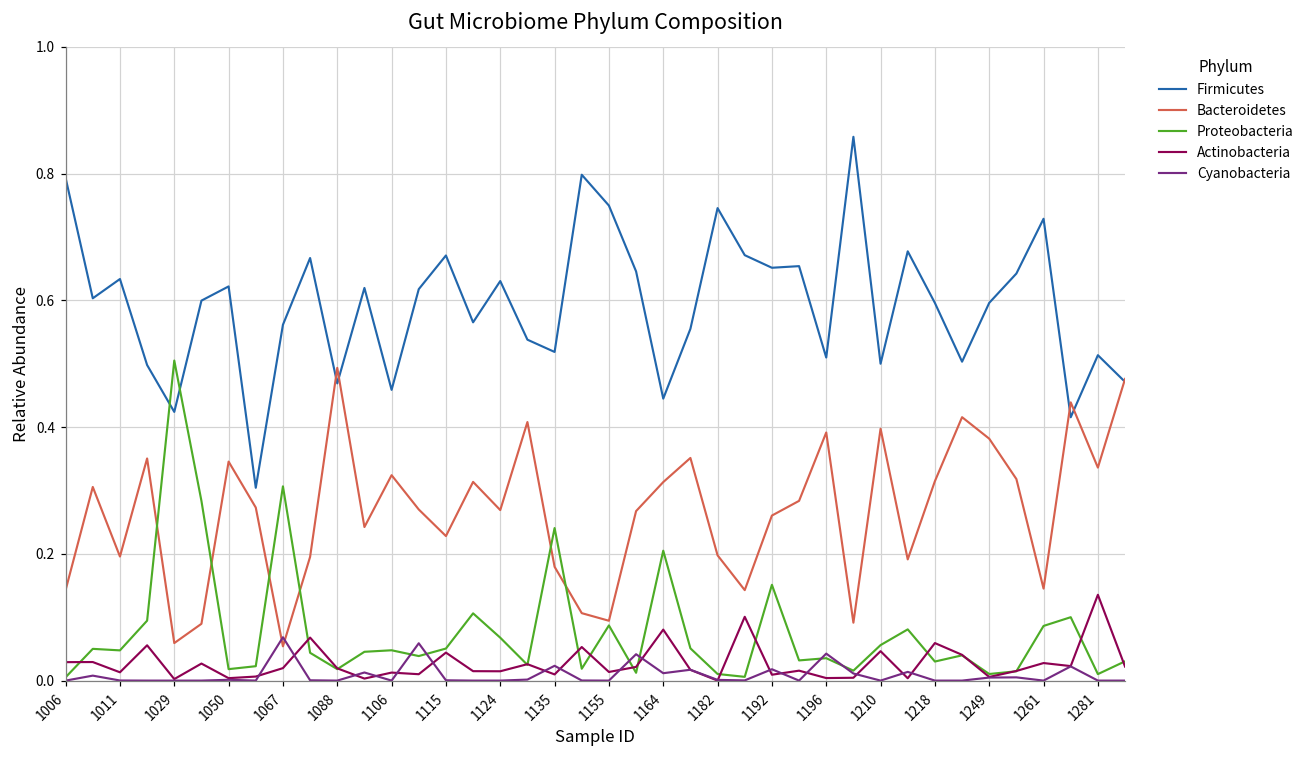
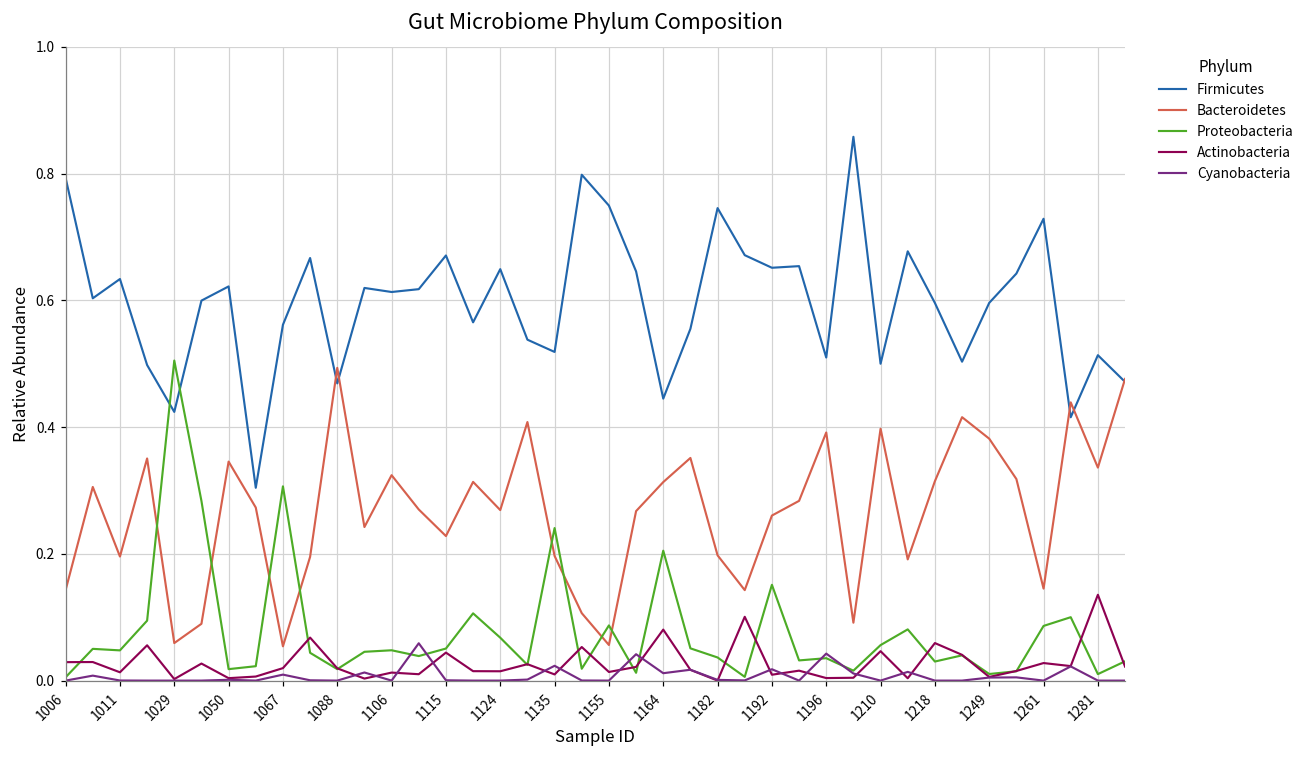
  {
    "Firmicutes": {
      "1006": 0.79,
      "1011": 0.63,
      "1029": 0.42,
      "1050": 0.62,
      "1067": 0.56,
      "1088": 0.47,
-     "1106": 0.46,
+     "1106": 0.61,
      "1115": 0.67,
-     "1124": 0.63,
+     "1124": 0.65,
      "1135": 0.52,
      "1155": 0.75,
      "1164": 0.45,
      "1182": 0.75,
      "1192": 0.65,
      "1196": 0.51,
      "1210": 0.50,
      "1218": 0.60,
      "1249": 0.60,
      "1261": 0.73,
      "1281": 0.51
    },
    "Bacteroidetes": {
      "1006": 0.14,
      "1011": 0.20,
      "1029": 0.06,
      "1050": 0.35,
      "1067": 0.05,
      "1088": 0.49,
      "1106": 0.32,
      "1115": 0.23,
      "1124": 0.27,
-     "1135": 0.18,
-     "1155": 0.09,
+     "1135": 0.20,
+     "1155": 0.06,
      "1164": 0.31,
      "1182": 0.20,
      "1192": 0.26,
      "1196": 0.39,
      "1210": 0.40,
      "1218": 0.31,
      "1249": 0.38,
      "1261": 0.15,
      "1281": 0.34
    },
    "Proteobacteria": {
      "1006": 0.01,
      "1011": 0.05,
      "1029": 0.51,
      "1050": 0.02,
      "1067": 0.31,
      "1106": 0.05,
      "1115": 0.05,
      "1124": 0.07,
      "1135": 0.24,
      "1155": 0.09,
      "1164": 0.21,
-     "1182": 0.01,
+     "1182": 0.04,
      "1192": 0.15,
      "1196": 0.04,
      "1210": 0.06,
      "1218": 0.03,
      "1249": 0.01,
      "1261": 0.09,
      "1281": 0.01
    },
    "Actinobacteria": {
      "1006": 0.03,
      "1011": 0.01,
      "1067": 0.02,
      "1106": 0.01,
      "1115": 0.04,
      "1124": 0.01,
      "1135": 0.01,
      "1155": 0.01,
      "1164": 0.08,
      "1192": 0.01,
      "1196": 0.00,
      "1210": 0.05,
      "1218": 0.06,
      "1261": 0.03,
      "1281": 0.14
    },
    "Cyanobacteria": {
      "1006": 0.00,
      "1011": 0.00,
-     "1067": 0.07,
+     "1067": 0.01,
      "1088": 0.00,
      "1106": 0.00,
      "1115": 0.00,
      "1124": 0.00,
      "1135": 0.02,
      "1155": 0.00,
      "1164": 0.01,
      "1192": 0.02,
      "1196": 0.04,
      "1210": 0.00,
      "1218": 0.00,
      "1261": 0.00,
      "1281": 0.00
    }
  }
